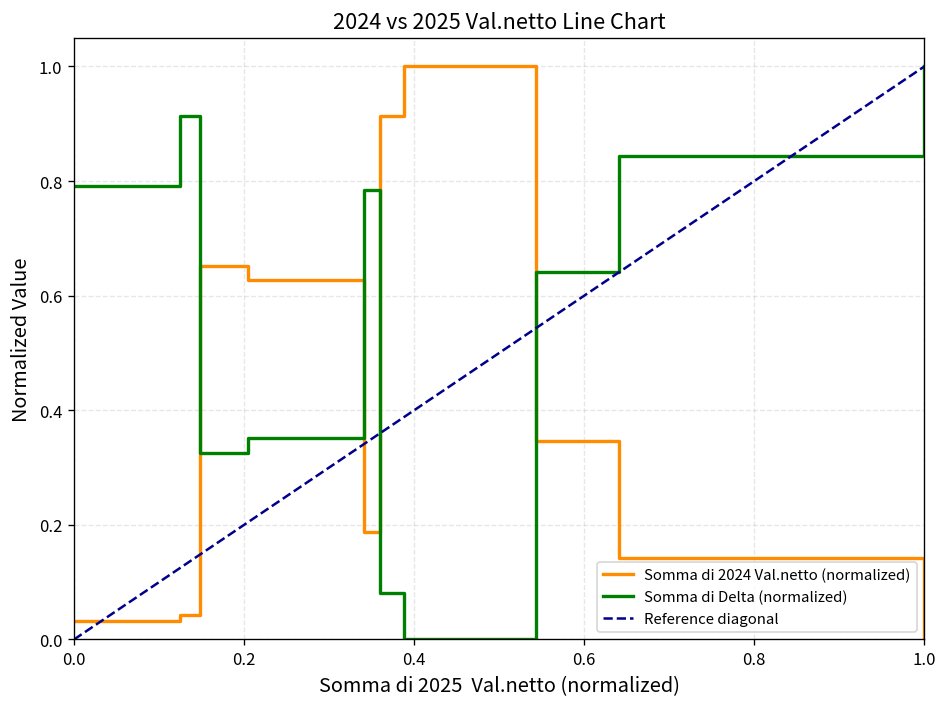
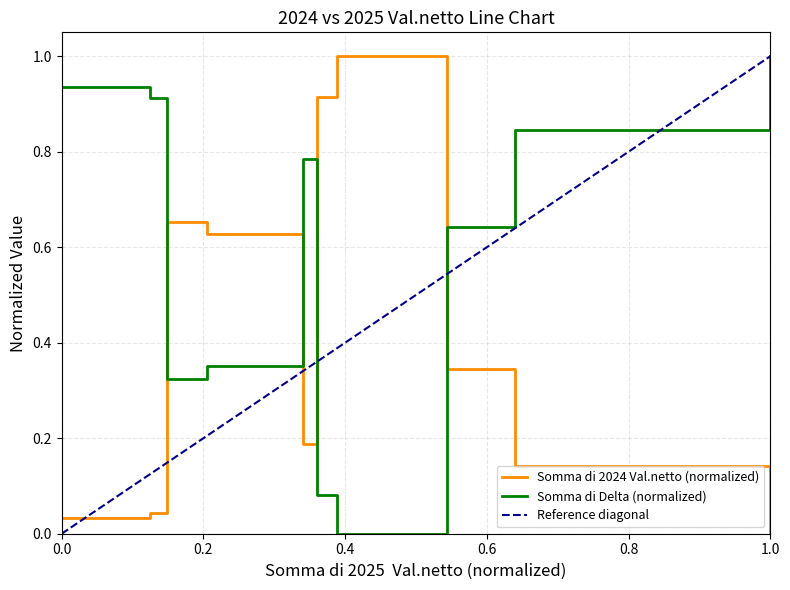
  {
    "Somma di 2024 Val.netto (normalized)": {
      "0.0": 0.03,
      "1.0": 0.00
    },
    "Somma di Delta (normalized)": {
-     "0.0": 0.79
+     "0.0": 0.94
    },
    "Reference diagonal": {
      "0.0": 0.00
    }
  }
